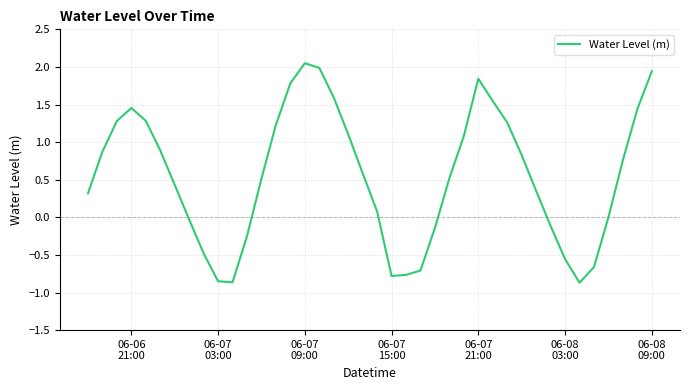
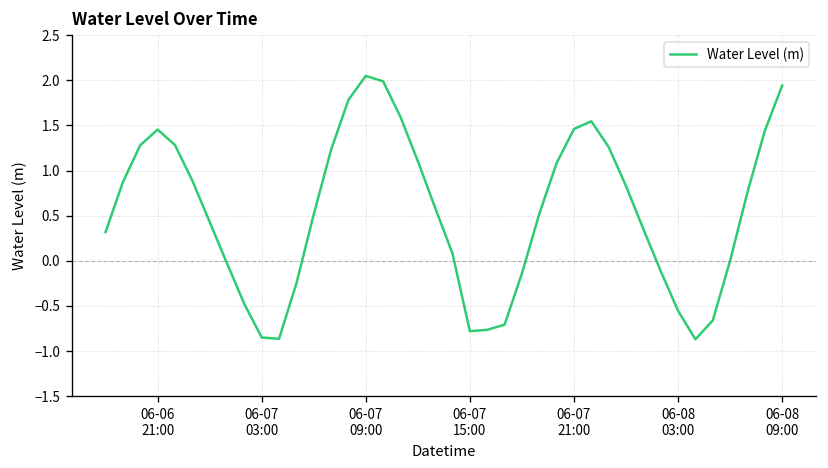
  {
    "06-06 21:00": 1.5,
    "06-07 03:00": -0.9,
    "06-07 09:00": 2.0,
    "06-07 15:00": -0.8,
-   "06-07 21:00": 1.8,
+   "06-07 21:00": 1.5,
    "06-08 03:00": -0.6,
    "06-08 09:00": 1.9
  }
